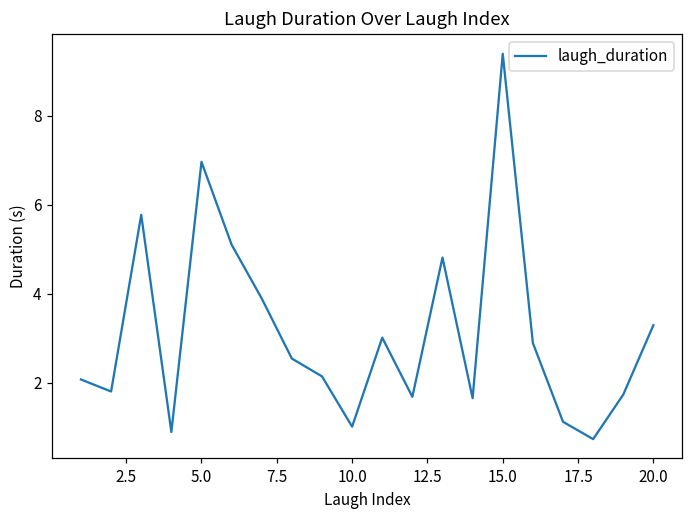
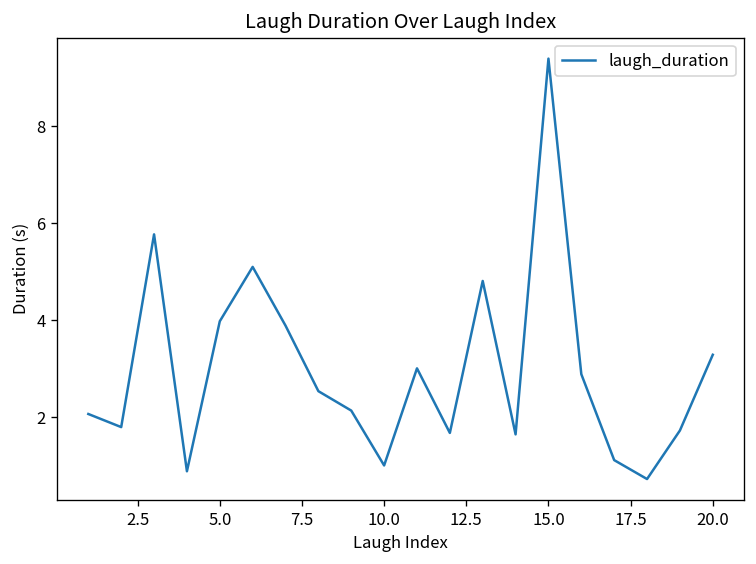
  {
-   "5.0": 7.0,
+   "5.0": 4.0,
    "10.0": 1.0,
    "15.0": 9.4,
    "20.0": 3.3
  }
